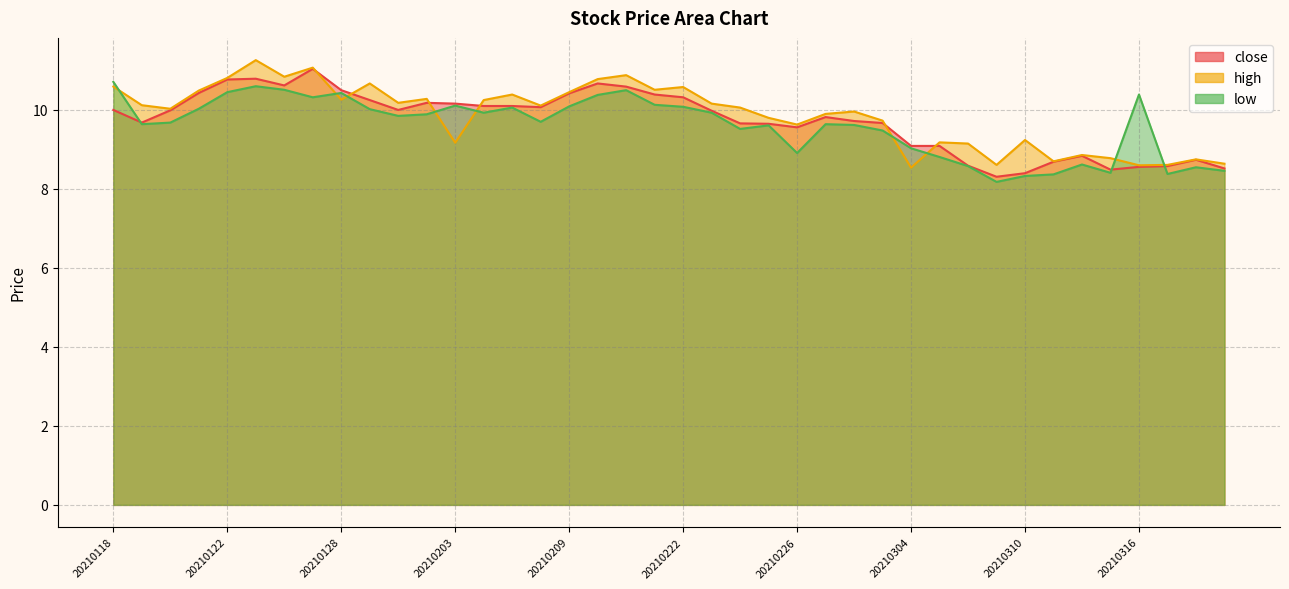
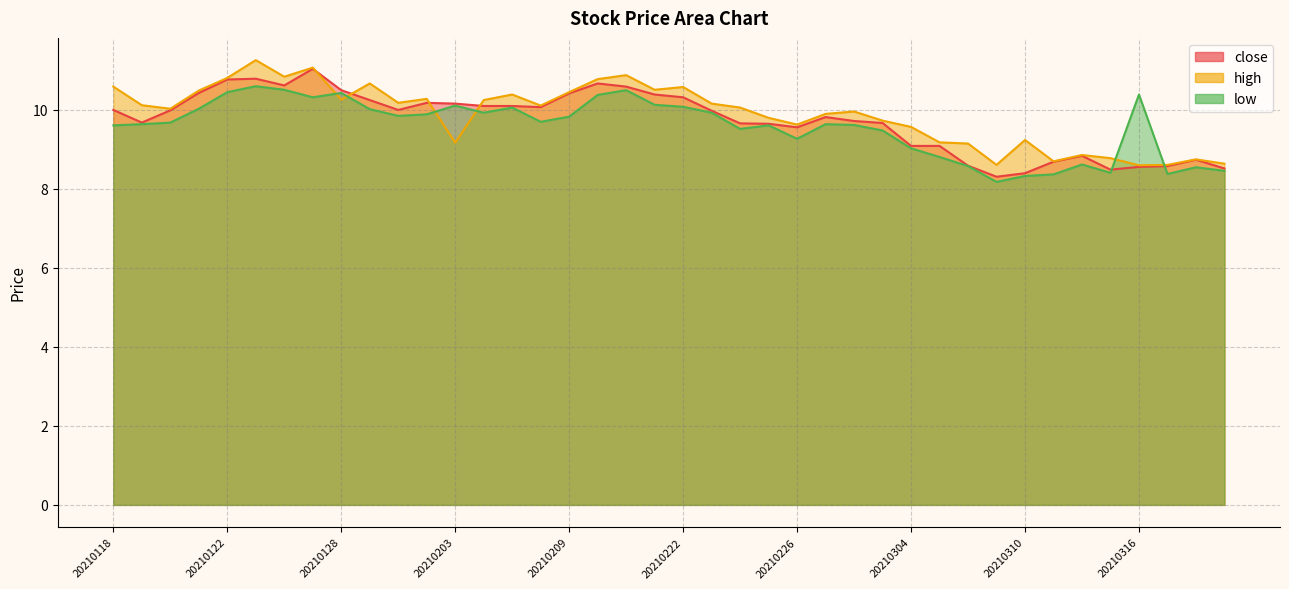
  {
    "close": {
      "20210118": 10.0,
      "20210128": 10.5,
      "20210222": 10.3,
      "20210226": 9.6,
      "20210310": 8.4
    },
    "high": {
      "20210118": 10.6,
      "20210128": 10.3,
      "20210203": 9.2,
      "20210222": 10.6,
      "20210226": 9.6,
-     "20210304": 8.5,
+     "20210304": 9.6,
      "20210310": 9.2
    },
    "low": {
-     "20210118": 10.7,
+     "20210118": 9.6,
      "20210122": 10.4,
      "20210128": 10.4,
-     "20210209": 10.1,
+     "20210209": 9.8,
      "20210222": 10.1,
-     "20210226": 8.9,
+     "20210226": 9.3,
      "20210310": 8.3,
      "20210316": 10.4
    }
  }
